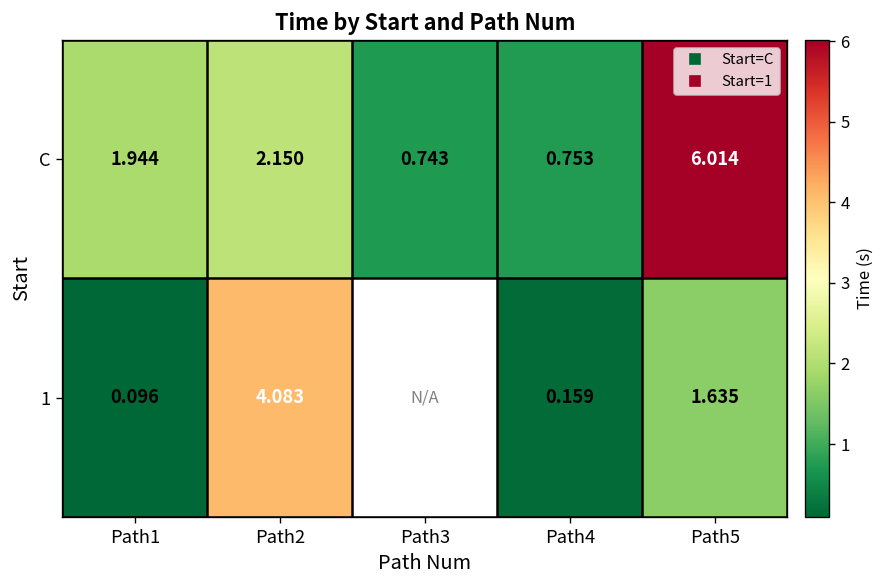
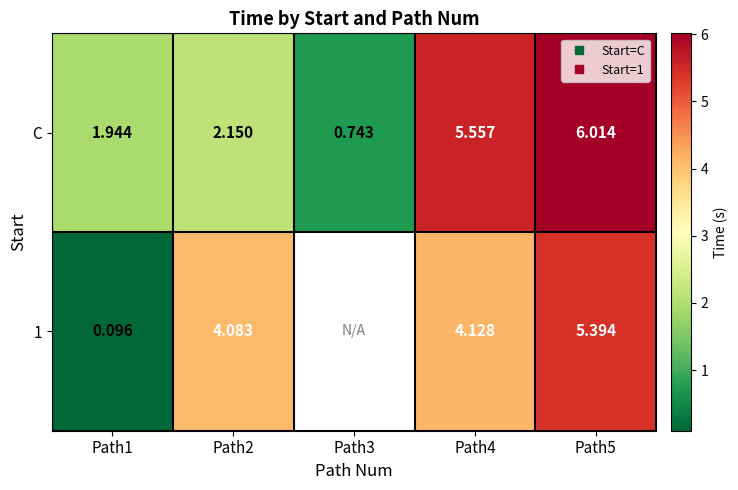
  {
    "C": {
      "Path1": 1.944,
      "Path2": 2.150,
      "Path3": 0.743,
-     "Path4": 0.753,
+     "Path4": 5.557,
      "Path5": 6.014
    },
    "1": {
      "Path1": 0.096,
      "Path2": 4.083,
-     "Path4": 0.159,
-     "Path5": 1.635
+     "Path4": 4.128,
+     "Path5": 5.394
    }
  }
